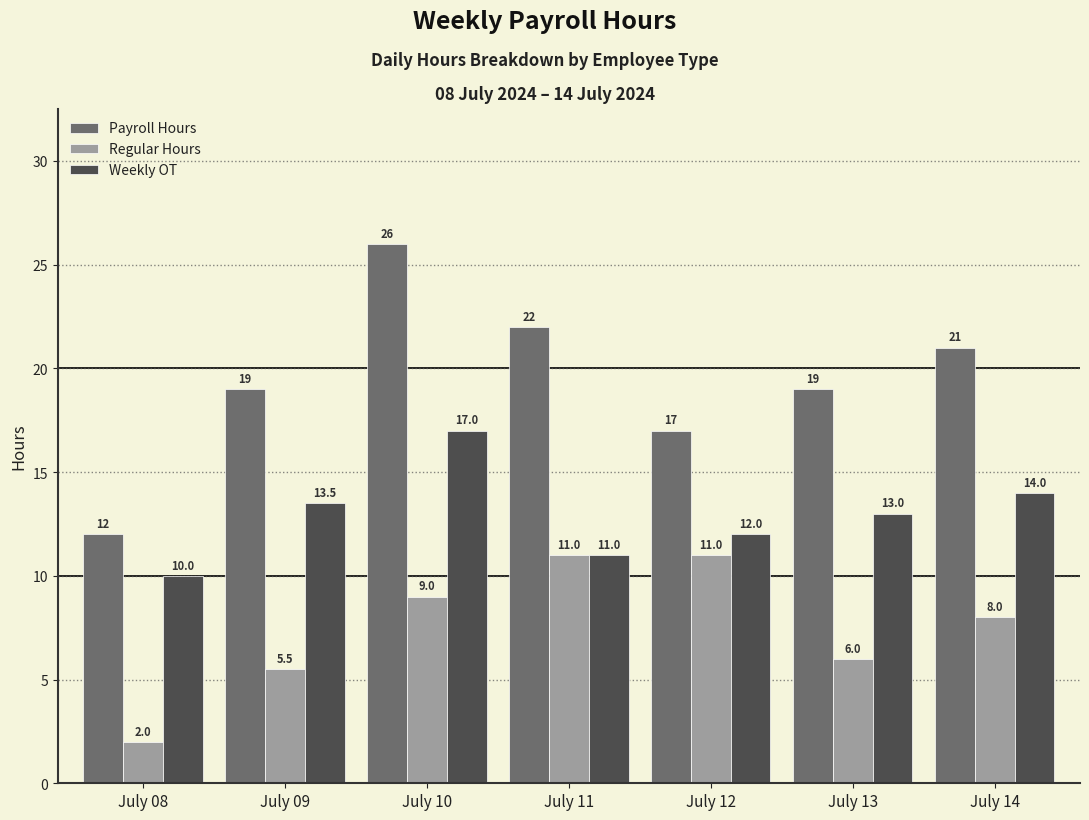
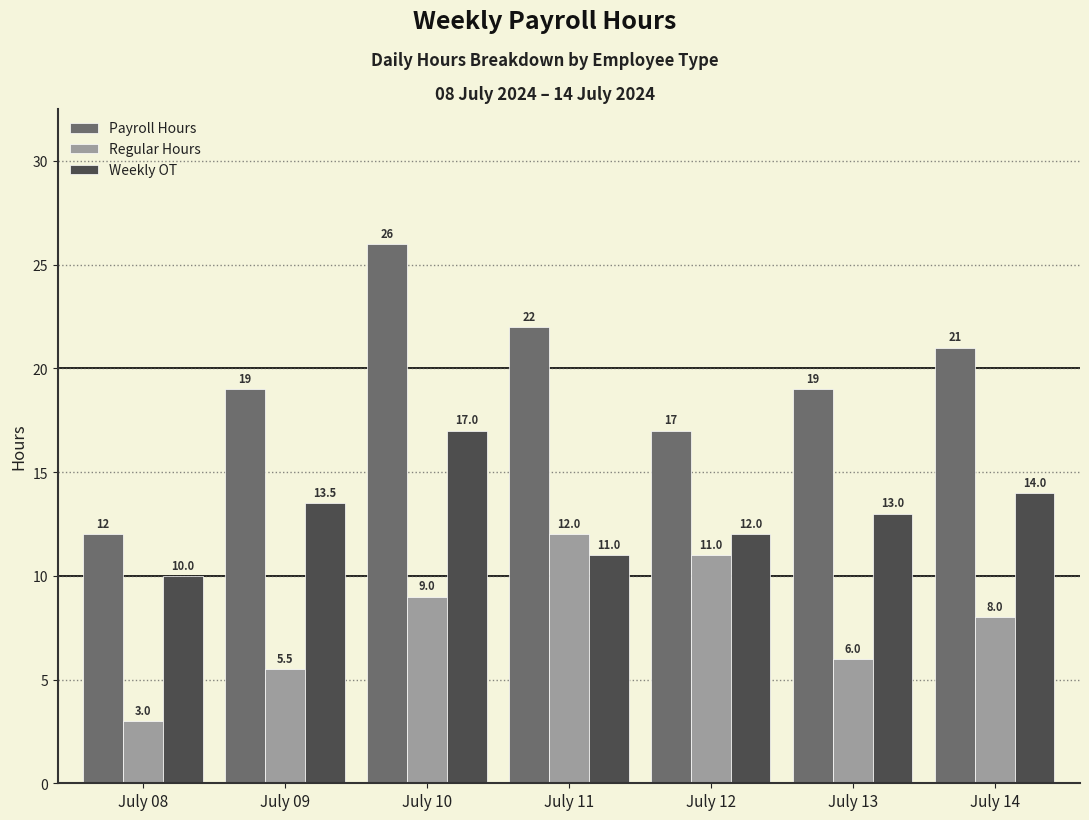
  {
    "Regular Hours": {
-     "July 08": 2.0,
+     "July 08": 3.0,
      "July 09": 5.5,
      "July 10": 9.0,
-     "July 11": 11.0,
+     "July 11": 12.0,
      "July 12": 11.0,
      "July 13": 6.0,
      "July 14": 8.0
    }
  }
